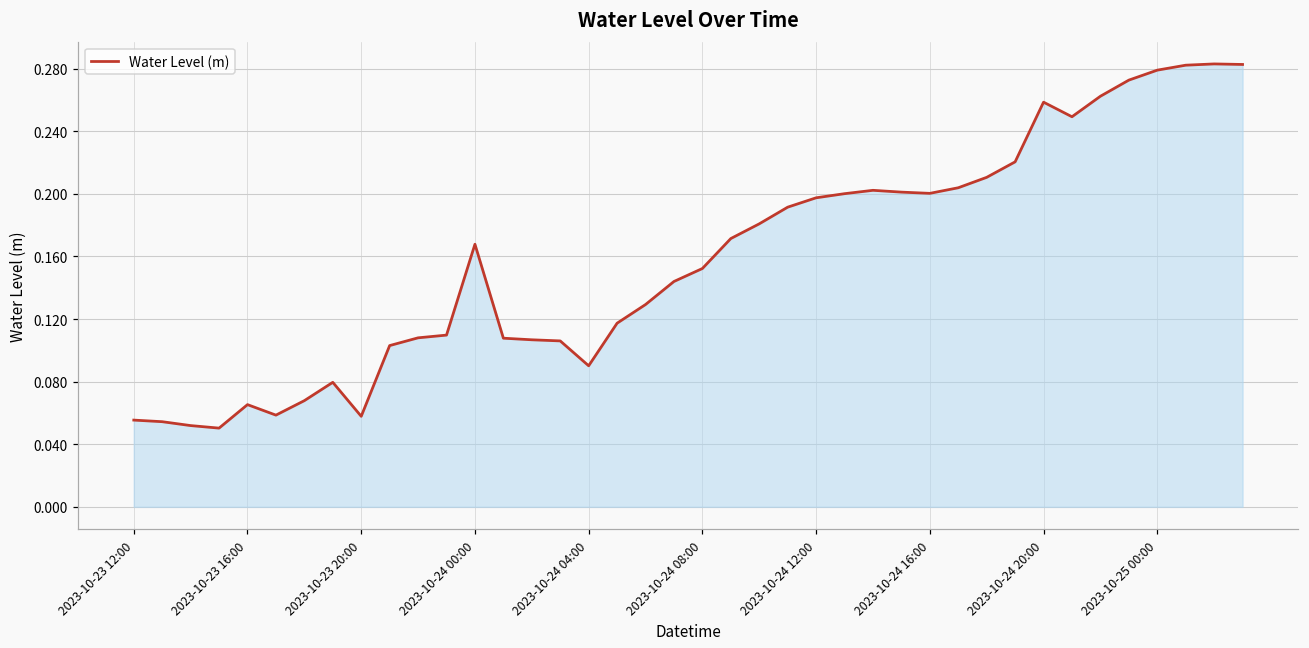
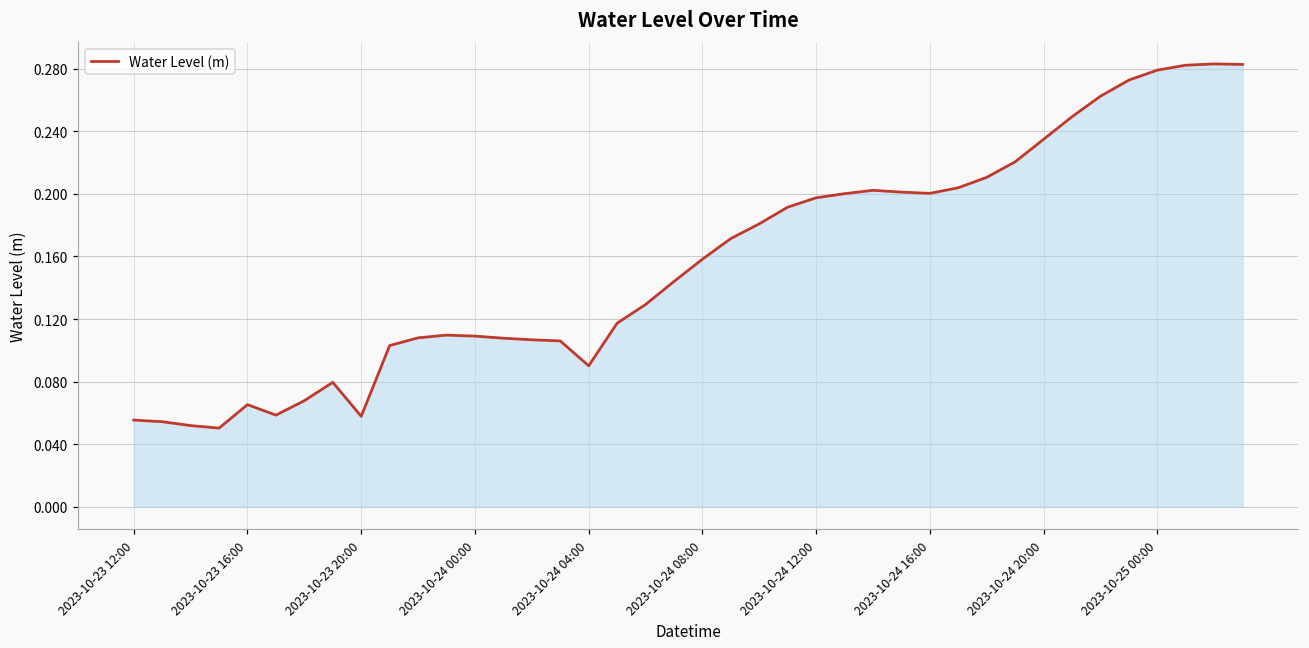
  {
    "2023-10-23 12:00": 0.055,
    "2023-10-23 16:00": 0.065,
    "2023-10-23 20:00": 0.058,
-   "2023-10-24 00:00": 0.168,
+   "2023-10-24 00:00": 0.109,
    "2023-10-24 04:00": 0.090,
-   "2023-10-24 08:00": 0.152,
+   "2023-10-24 08:00": 0.158,
    "2023-10-24 12:00": 0.197,
    "2023-10-24 16:00": 0.200,
-   "2023-10-24 20:00": 0.259,
+   "2023-10-24 20:00": 0.235,
    "2023-10-25 00:00": 0.279
  }
